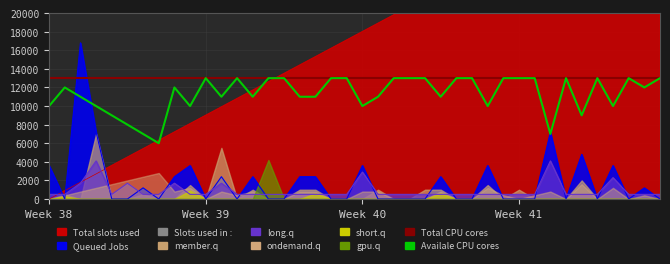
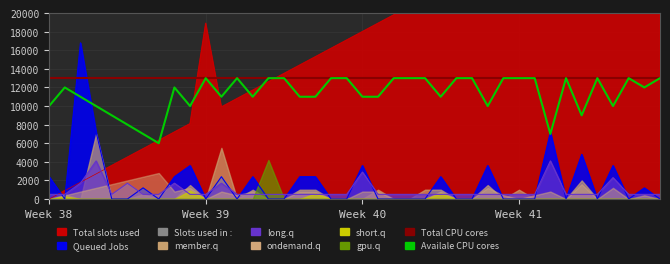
  {
    "Total slots used": {
-     "Week 39": 9000,
+     "Week 39": 19000,
      "Week 40": 18000
    },
    "Queued Jobs": {
-     "Week 38": 4000,
+     "Week 38": 2000,
      "Week 40": 4000
    },
    "long.q": {
      "Week 38": 1000,
      "Week 39": 1000,
      "Week 40": 3000,
      "Week 41": 1000
    },
    "Total CPU cores": {
      "Week 38": 13000,
      "Week 40": 13000
    },
    "Availale CPU cores": {
      "Week 38": 10000,
-     "Week 40": 10000
+     "Week 40": 11000
    }
  }
